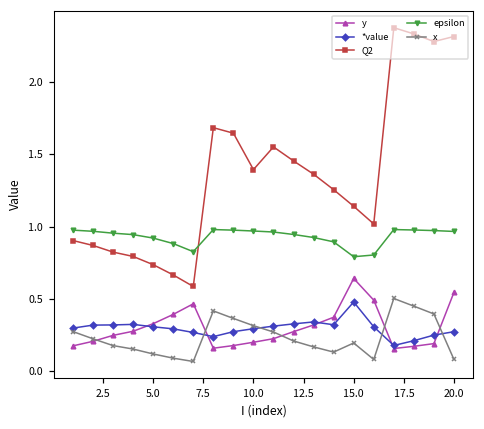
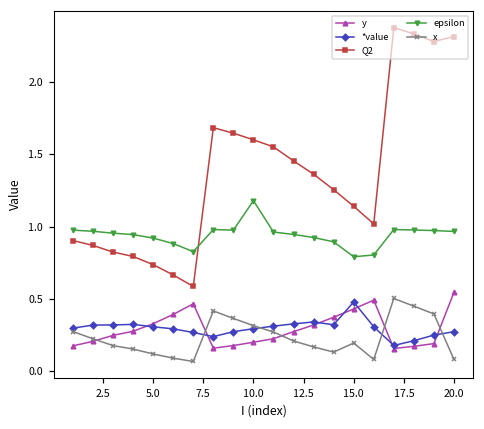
  {
    "y": {
      "5.0": 0.33,
      "10.0": 0.20,
-     "15.0": 0.64,
+     "15.0": 0.43,
      "20.0": 0.55
    },
    "*value": {
      "5.0": 0.31,
      "10.0": 0.29,
      "15.0": 0.48,
      "20.0": 0.27
    },
    "Q2": {
      "5.0": 0.74,
-     "10.0": 1.40,
+     "10.0": 1.60,
      "15.0": 1.14
    },
    "epsilon": {
      "5.0": 0.92,
-     "10.0": 0.97,
+     "10.0": 1.18,
      "15.0": 0.79,
      "20.0": 0.97
    },
    "x": {
      "5.0": 0.12,
      "10.0": 0.32,
      "15.0": 0.20,
      "20.0": 0.08
    }
  }
